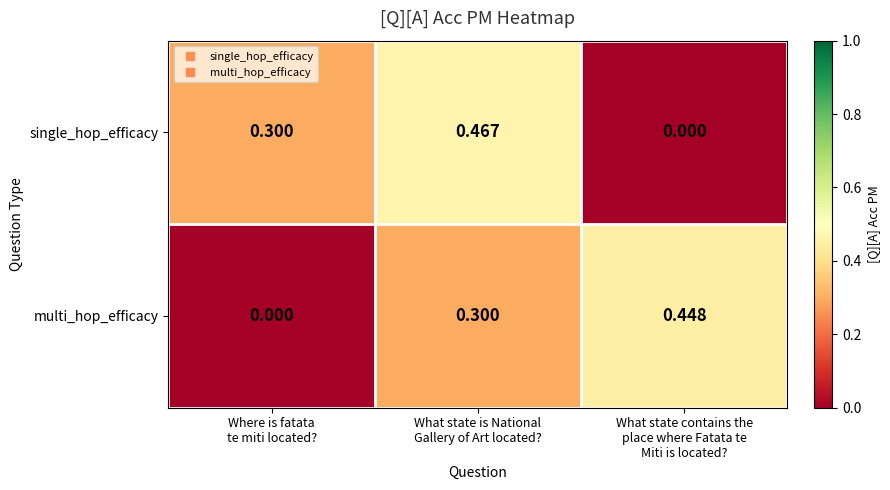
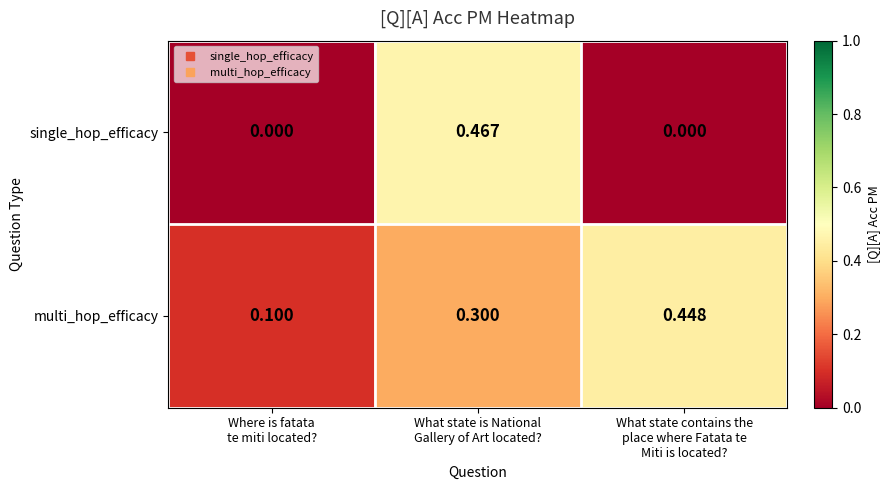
  {
    "single_hop_efficacy": {
-     "Where is fatata te miti located?": 0.300,
+     "Where is fatata te miti located?": 0.000,
      "What state is National Gallery of Art located?": 0.467,
      "What state contains the place where Fatata te Miti is located?": 0.000
    },
    "multi_hop_efficacy": {
-     "Where is fatata te miti located?": 0.000,
+     "Where is fatata te miti located?": 0.100,
      "What state is National Gallery of Art located?": 0.300,
      "What state contains the place where Fatata te Miti is located?": 0.448
    }
  }
